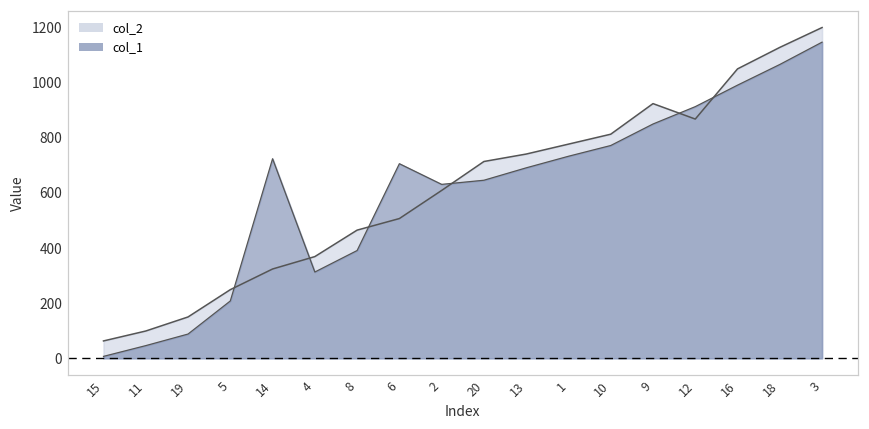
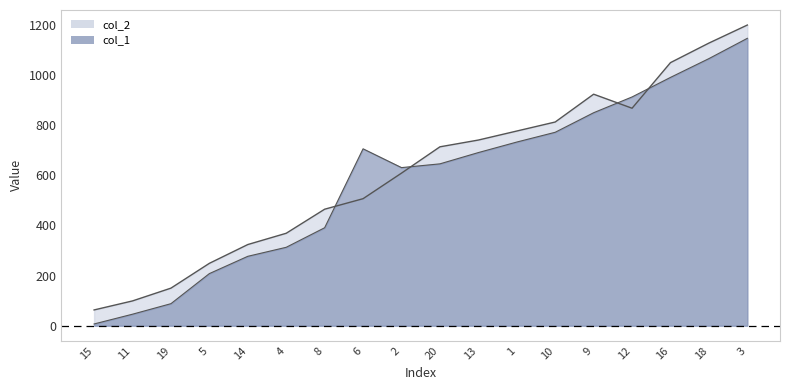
  {
    "col_2": {
      "15": 60,
      "11": 100,
      "19": 150,
      "5": 250,
      "14": 320,
      "4": 370,
      "8": 470,
      "6": 510,
      "2": 610,
      "20": 710,
      "13": 740,
      "1": 780,
      "10": 810,
      "9": 920,
      "12": 870,
      "16": 1050,
      "18": 1130,
      "3": 1200
    },
    "col_1": {
      "15": 10,
      "11": 50,
      "19": 90,
      "5": 210,
-     "14": 720,
+     "14": 280,
      "4": 310,
      "8": 390,
      "6": 710,
      "2": 630,
      "20": 650,
      "13": 690,
      "1": 730,
      "10": 770,
      "9": 850,
      "12": 910,
      "16": 990,
      "18": 1070,
      "3": 1150
    }
  }
